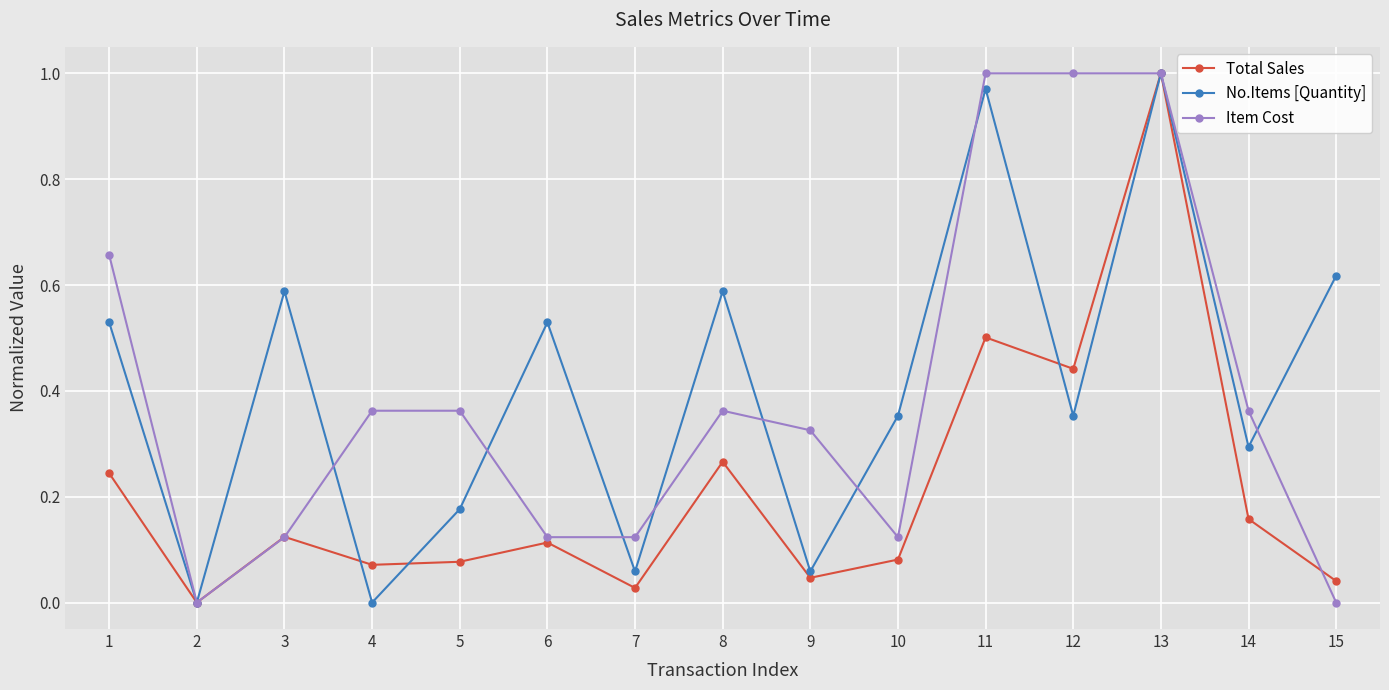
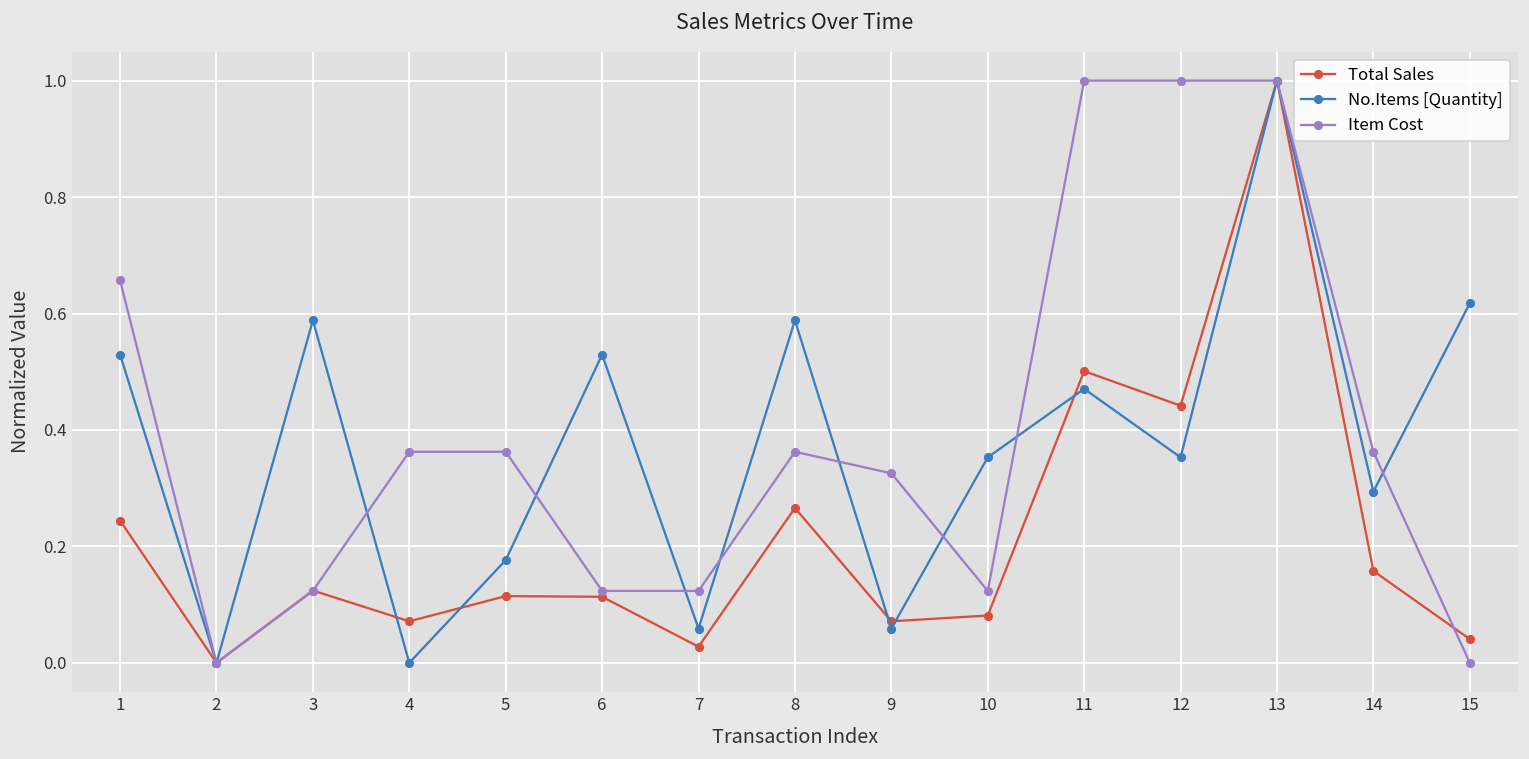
  {
    "Total Sales": {
      "1": 0.24,
      "4": 0.07,
-     "5": 0.08,
+     "5": 0.11,
      "6": 0.11,
      "7": 0.03,
      "8": 0.27,
-     "9": 0.05,
+     "9": 0.07,
      "10": 0.08,
      "11": 0.50,
      "12": 0.44,
      "14": 0.16,
      "15": 0.04
    },
    "No.Items [Quantity]": {
      "1": 0.53,
      "3": 0.59,
      "4": 0.00,
      "5": 0.18,
      "6": 0.53,
      "7": 0.06,
      "8": 0.59,
      "9": 0.06,
      "10": 0.35,
-     "11": 0.97,
+     "11": 0.47,
      "12": 0.35,
      "14": 0.29,
      "15": 0.62
    },
    "Item Cost": {
      "1": 0.66,
      "4": 0.36,
      "5": 0.36,
      "6": 0.12,
      "7": 0.12,
      "8": 0.36,
      "9": 0.33,
      "10": 0.12,
      "11": 1.00,
      "12": 1.00,
      "14": 0.36,
      "15": 0.00
    }
  }
